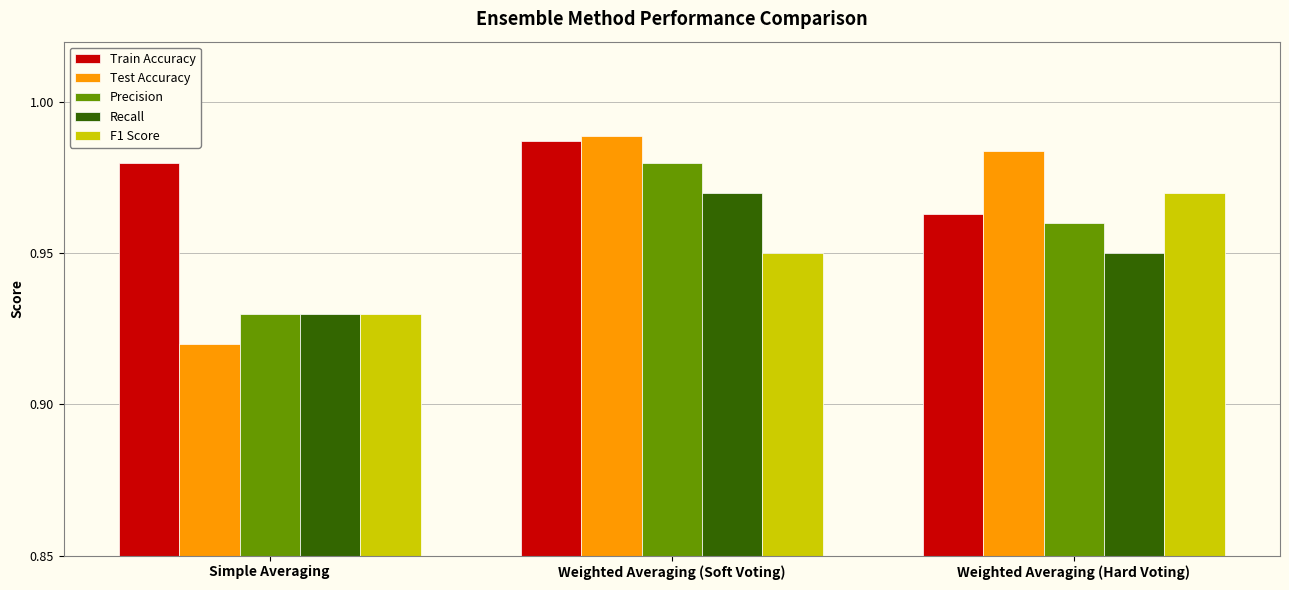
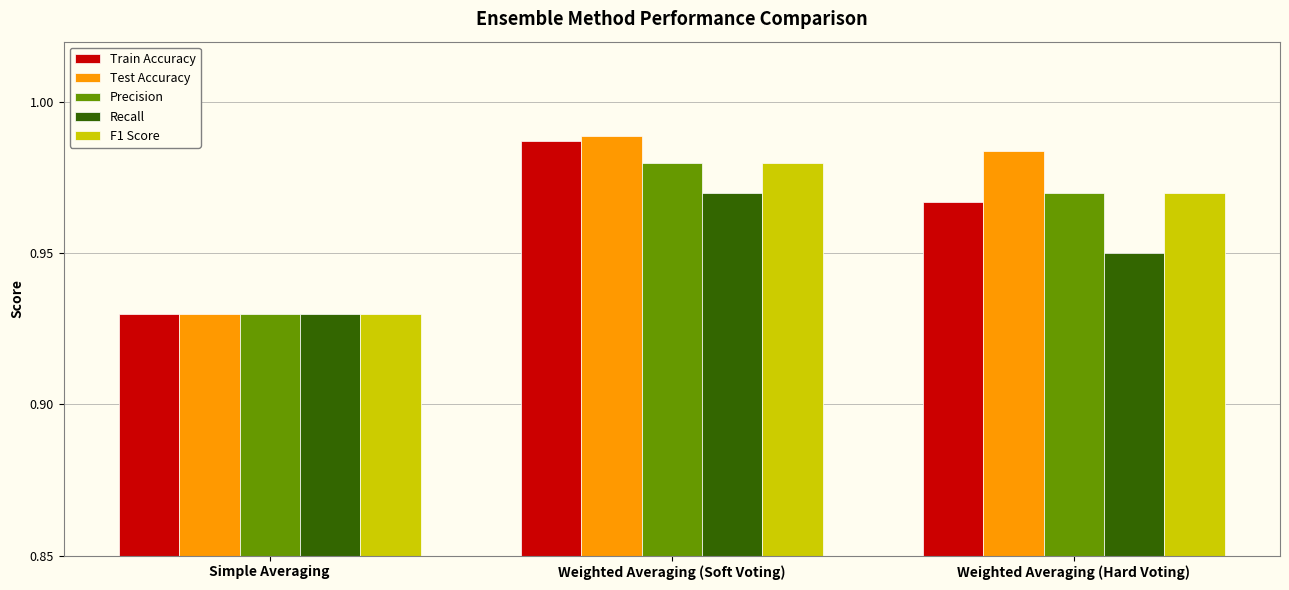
  {
    "Train Accuracy": {
-     "Simple Averaging": 0.98,
+     "Simple Averaging": 0.93,
      "Weighted Averaging (Soft Voting)": 0.987,
-     "Weighted Averaging (Hard Voting)": 0.963
+     "Weighted Averaging (Hard Voting)": 0.967
    },
    "Test Accuracy": {
-     "Simple Averaging": 0.92,
+     "Simple Averaging": 0.93,
      "Weighted Averaging (Soft Voting)": 0.989,
      "Weighted Averaging (Hard Voting)": 0.984
    },
    "Precision": {
      "Simple Averaging": 0.93,
      "Weighted Averaging (Soft Voting)": 0.98,
-     "Weighted Averaging (Hard Voting)": 0.96
+     "Weighted Averaging (Hard Voting)": 0.97
    },
    "Recall": {
      "Simple Averaging": 0.930,
      "Weighted Averaging (Soft Voting)": 0.970,
      "Weighted Averaging (Hard Voting)": 0.950
    },
    "F1 Score": {
      "Simple Averaging": 0.93,
-     "Weighted Averaging (Soft Voting)": 0.95,
+     "Weighted Averaging (Soft Voting)": 0.98,
      "Weighted Averaging (Hard Voting)": 0.97
    }
  }
